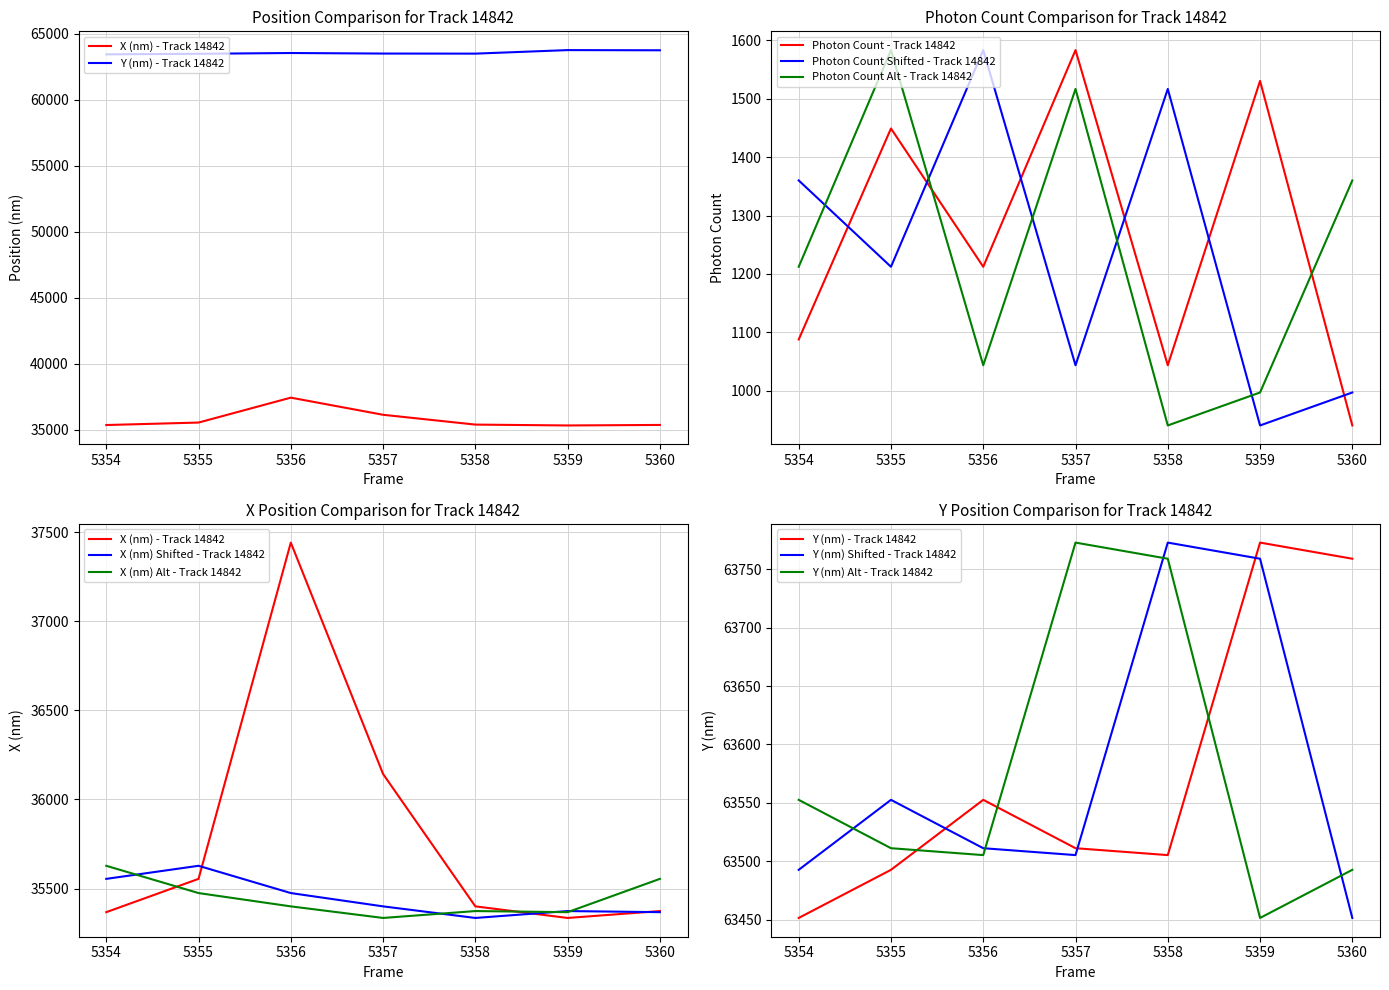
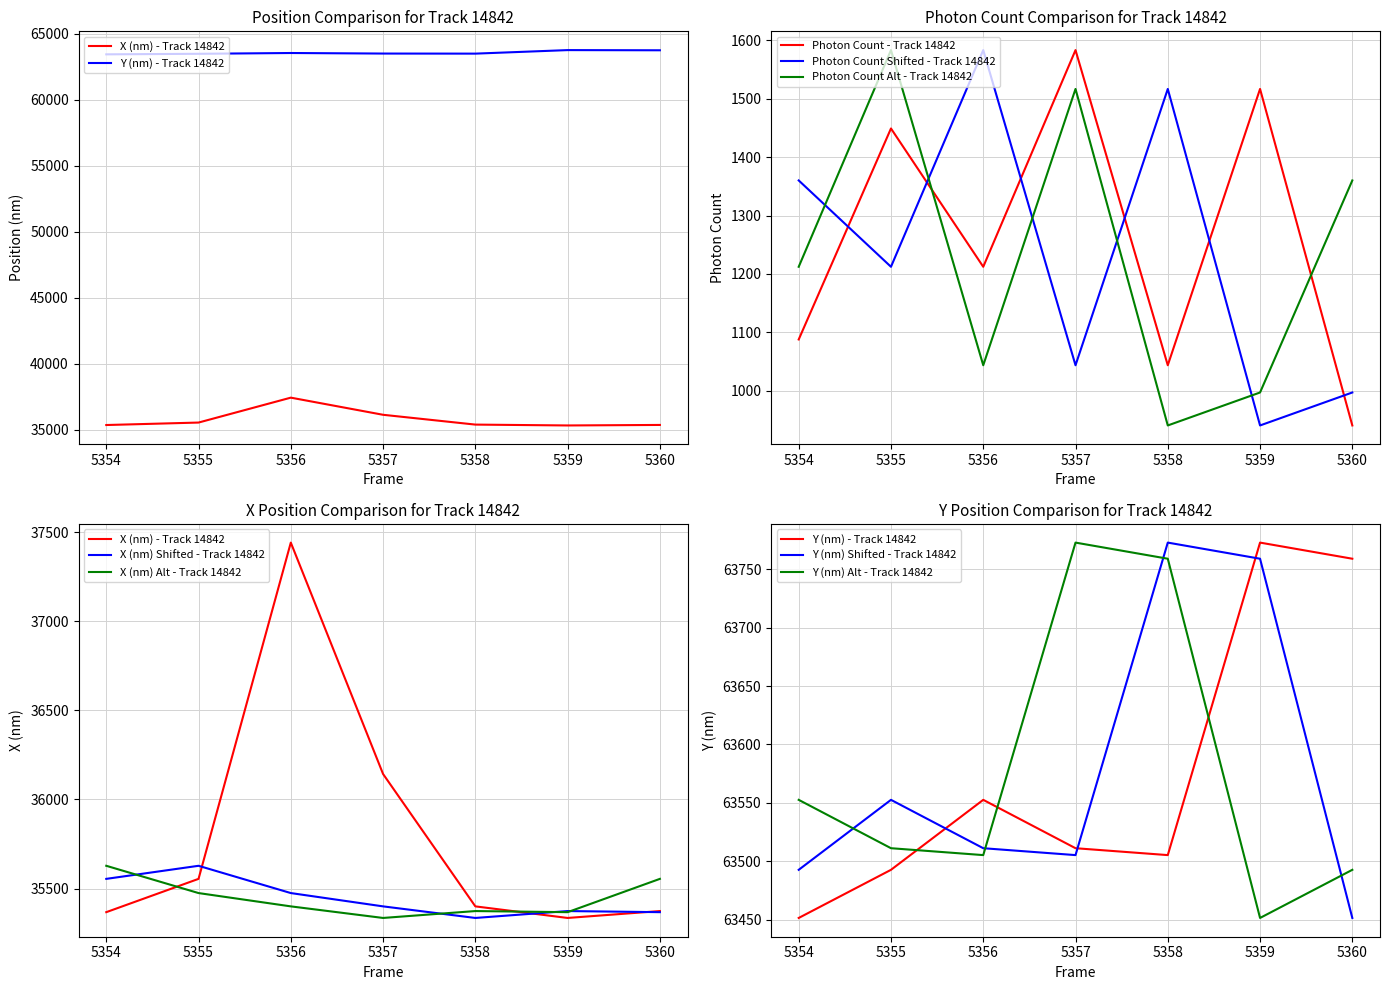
  {
    "Position Comparison for Track 14842": {
      "X (nm) - Track 14842": {
        "5354": 35400,
        "5355": 35600,
        "5356": 37400,
        "5357": 36100,
        "5358": 35400,
        "5359": 35300,
        "5360": 35400
      }
    },
    "Photon Count Comparison for Track 14842": {
      "Photon Count - Track 14842": {
        "5354": 1090,
        "5355": 1450,
        "5356": 1210,
        "5357": 1580,
        "5358": 1040,
-       "5359": 1530,
+       "5359": 1520,
        "5360": 940
      },
      "Photon Count Shifted - Track 14842": {
        "5354": 1360,
        "5355": 1210,
        "5357": 1040,
        "5358": 1520,
        "5359": 940,
        "5360": 1000
      },
      "Photon Count Alt - Track 14842": {
        "5354": 1210,
        "5356": 1040,
        "5357": 1520,
        "5358": 940,
        "5359": 1000,
        "5360": 1360
      }
    },
    "X Position Comparison for Track 14842": {
      "X (nm) - Track 14842": {
        "5354": 35370,
        "5355": 35550,
        "5356": 37440,
        "5357": 36140,
        "5358": 35400,
        "5359": 35330
      },
      "X (nm) Shifted - Track 14842": {
        "5354": 35550,
        "5355": 35630,
        "5356": 35470,
        "5357": 35400,
        "5358": 35330
      },
      "X (nm) Alt - Track 14842": {
        "5354": 35630,
        "5355": 35470,
        "5356": 35400,
        "5357": 35330,
        "5358": 35370,
        "5360": 35550
      }
    },
    "Y Position Comparison for Track 14842": {
      "Y (nm) - Track 14842": {
        "5354": 63452,
        "5355": 63493,
        "5356": 63553,
        "5357": 63511,
        "5358": 63505,
        "5359": 63773,
        "5360": 63759
      },
      "Y (nm) Shifted - Track 14842": {
        "5354": 63493,
        "5355": 63553,
        "5356": 63511,
        "5357": 63505,
        "5358": 63773,
        "5359": 63759,
        "5360": 63452
      },
      "Y (nm) Alt - Track 14842": {
        "5354": 63553,
        "5355": 63511,
        "5356": 63505,
        "5357": 63773,
        "5358": 63759,
        "5359": 63452,
        "5360": 63493
      }
    }
  }
